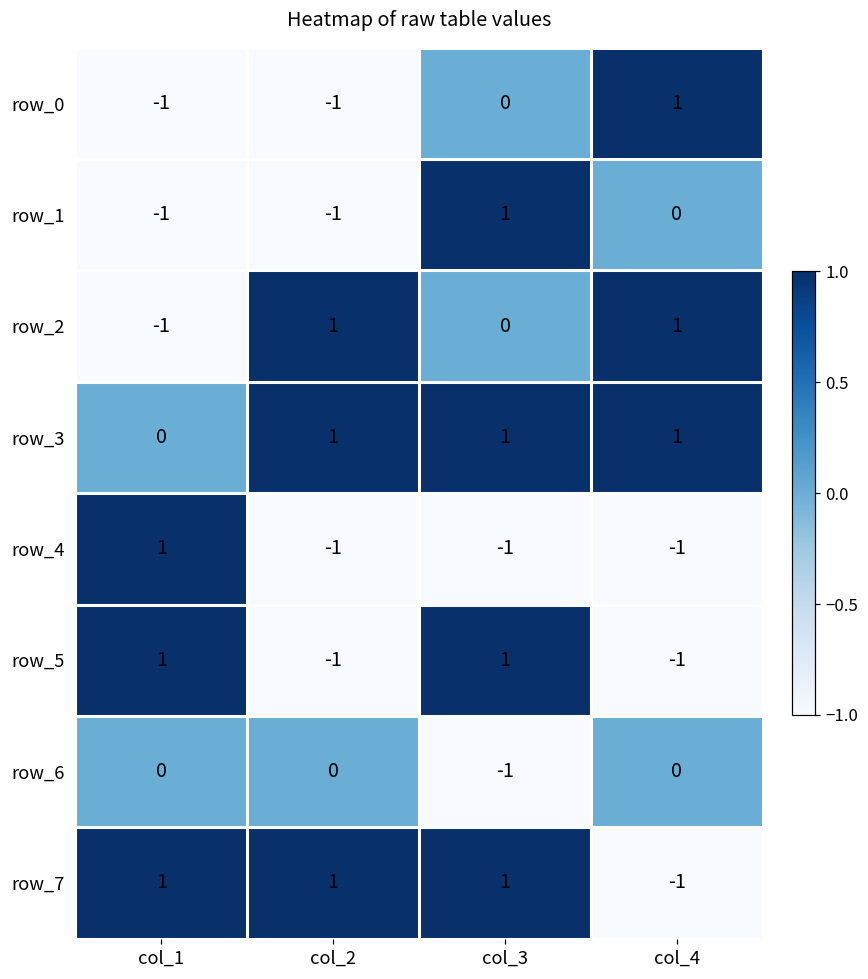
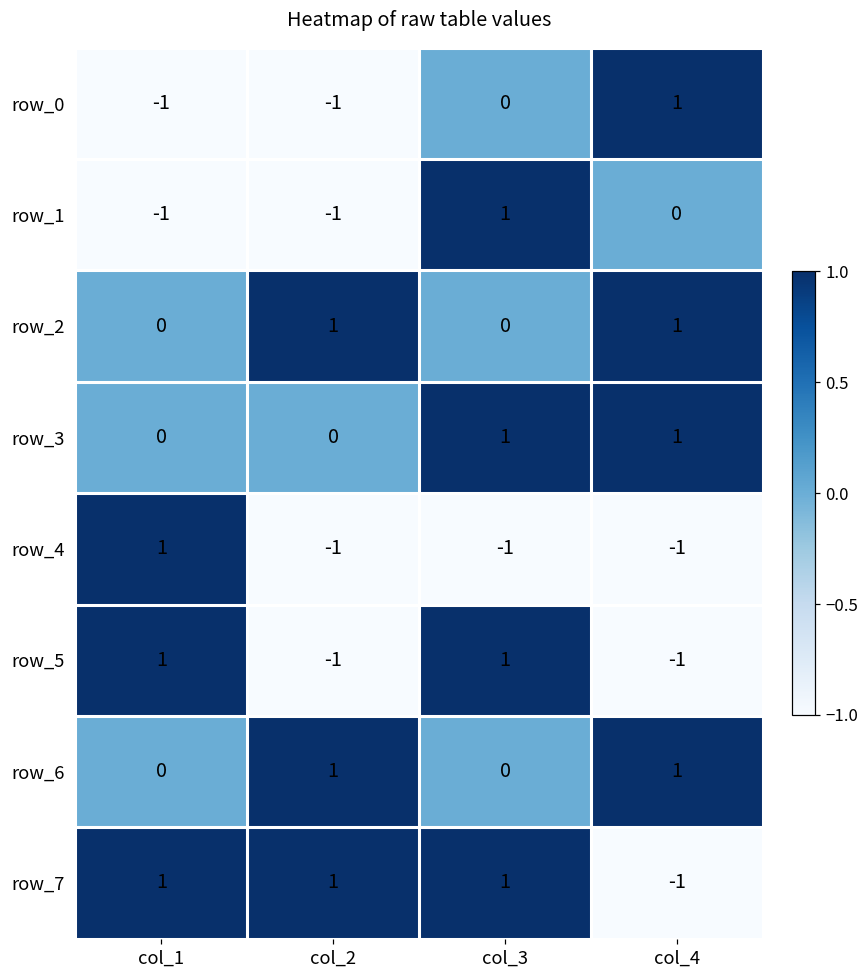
  {
    "row_0": {
      "col_1": -1,
      "col_2": -1,
      "col_3": 0,
      "col_4": 1
    },
    "row_1": {
      "col_1": -1,
      "col_2": -1,
      "col_3": 1,
      "col_4": 0
    },
    "row_2": {
-     "col_1": -1,
+     "col_1": 0,
      "col_2": 1,
      "col_3": 0,
      "col_4": 1
    },
    "row_3": {
      "col_1": 0,
-     "col_2": 1,
+     "col_2": 0,
      "col_3": 1,
      "col_4": 1
    },
    "row_4": {
      "col_1": 1,
      "col_2": -1,
      "col_3": -1,
      "col_4": -1
    },
    "row_5": {
      "col_1": 1,
      "col_2": -1,
      "col_3": 1,
      "col_4": -1
    },
    "row_6": {
      "col_1": 0,
-     "col_2": 0,
-     "col_3": -1,
-     "col_4": 0
+     "col_2": 1,
+     "col_3": 0,
+     "col_4": 1
    },
    "row_7": {
      "col_1": 1,
      "col_2": 1,
      "col_3": 1,
      "col_4": -1
    }
  }
